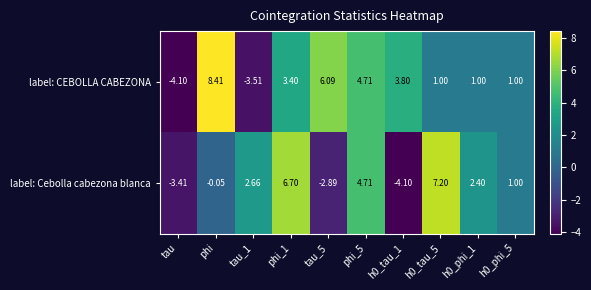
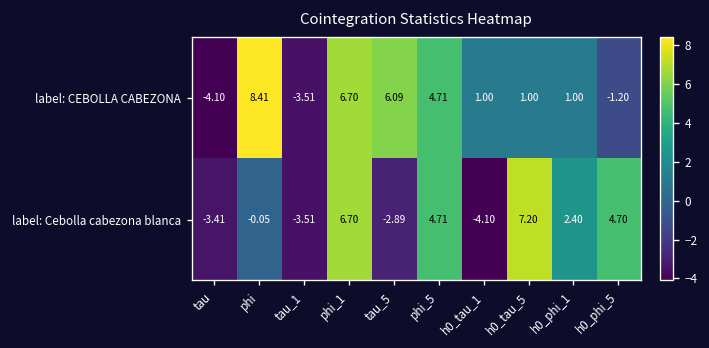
  {
    "label: CEBOLLA CABEZONA": {
      "tau": -4.10,
      "phi": 8.41,
      "tau_1": -3.51,
-     "phi_1": 3.40,
+     "phi_1": 6.70,
      "tau_5": 6.09,
      "phi_5": 4.71,
-     "h0_tau_1": 3.80,
+     "h0_tau_1": 1.00,
      "h0_tau_5": 1.00,
      "h0_phi_1": 1.00,
-     "h0_phi_5": 1.00
+     "h0_phi_5": -1.20
    },
    "label: Cebolla cabezona blanca": {
      "tau": -3.41,
      "phi": -0.05,
-     "tau_1": 2.66,
+     "tau_1": -3.51,
      "phi_1": 6.70,
      "tau_5": -2.89,
      "phi_5": 4.71,
      "h0_tau_1": -4.10,
      "h0_tau_5": 7.20,
      "h0_phi_1": 2.40,
-     "h0_phi_5": 1.00
+     "h0_phi_5": 4.70
    }
  }
